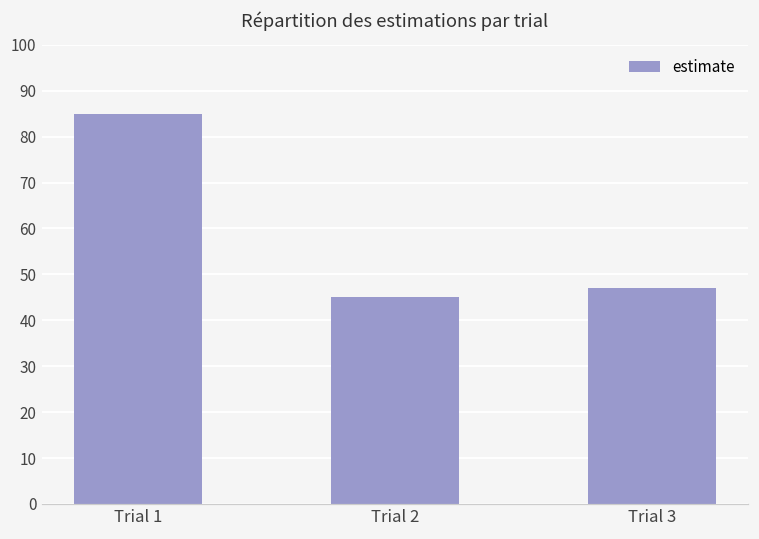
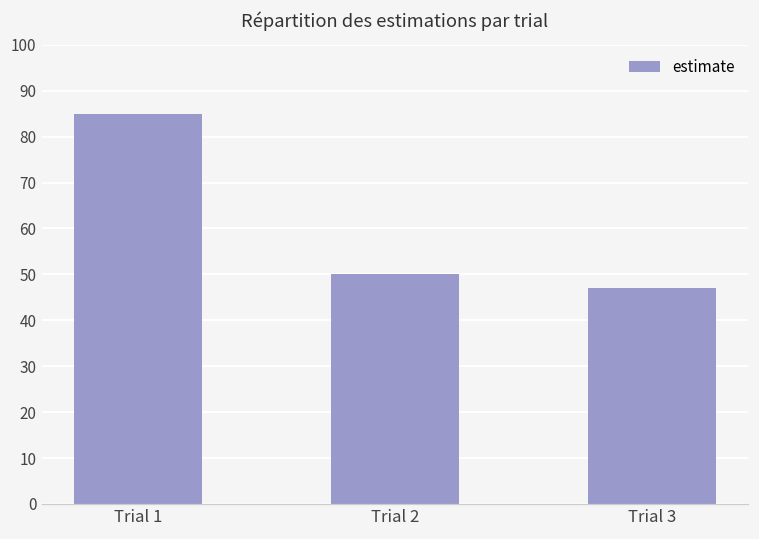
  {
    "Trial 1": 85,
-   "Trial 2": 45,
+   "Trial 2": 50,
    "Trial 3": 47
  }
